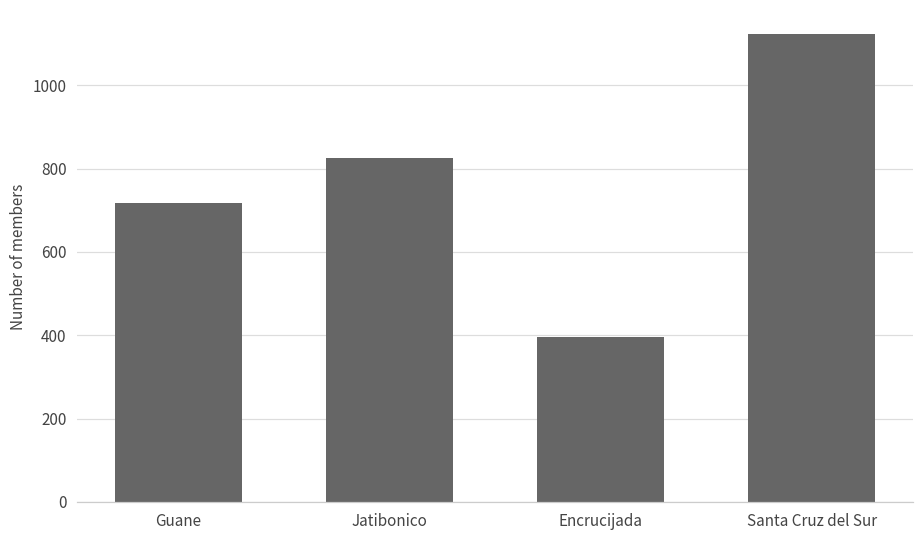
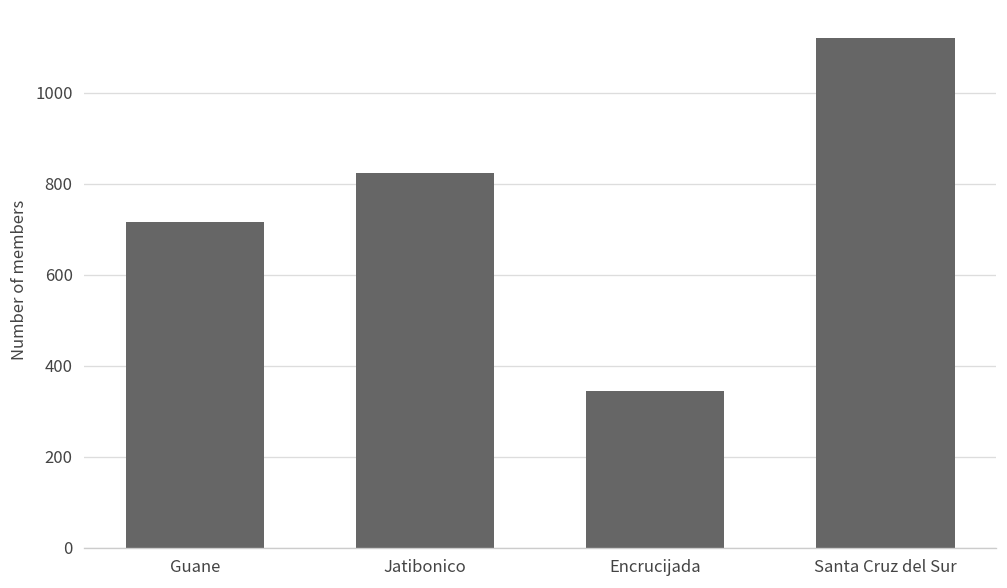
  {
    "Guane": 720,
    "Jatibonico": 830,
-   "Encrucijada": 400,
+   "Encrucijada": 350,
    "Santa Cruz del Sur": 1120
  }
